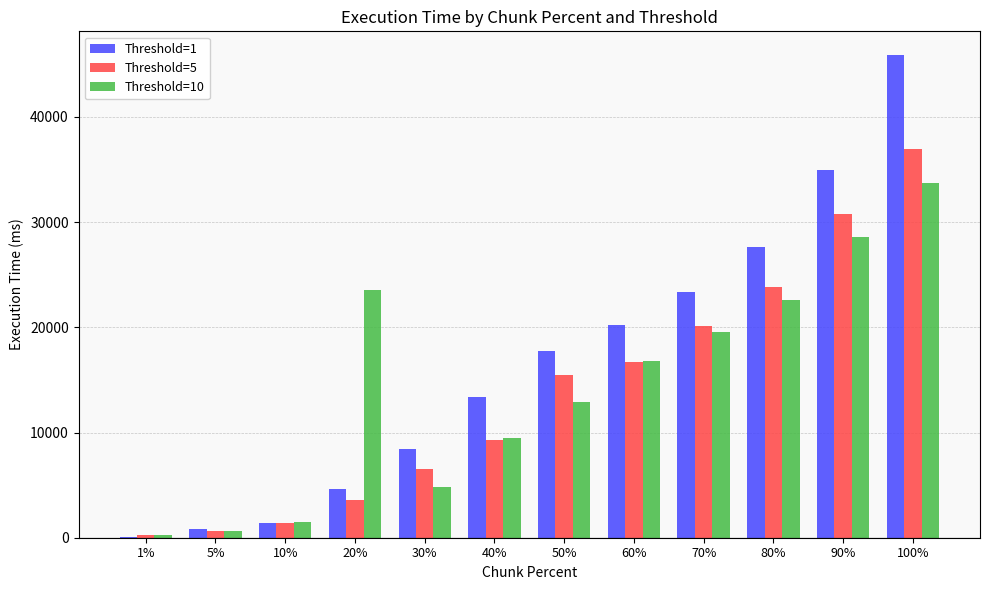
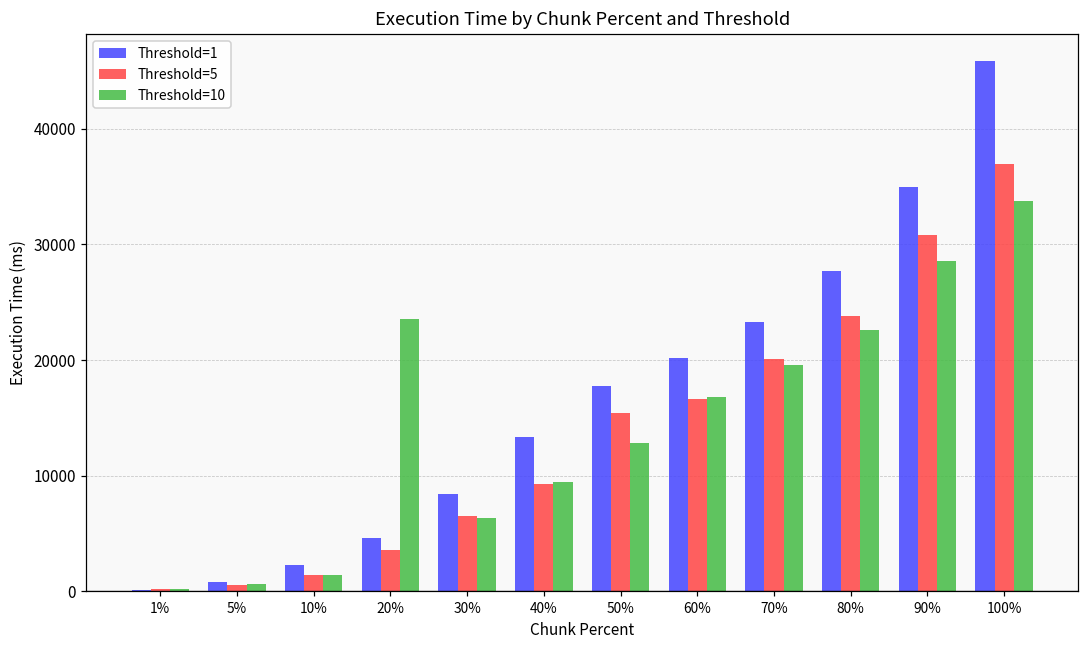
  {
    "Threshold=1": {
      "5%": 900,
-     "10%": 1400,
+     "10%": 2300,
      "20%": 4600,
      "30%": 8500,
      "40%": 13300,
      "50%": 17700,
      "60%": 20200,
      "70%": 23300,
      "80%": 27700,
      "90%": 35000,
      "100%": 45800
    },
    "Threshold=5": {
      "5%": 600,
      "10%": 1400,
      "20%": 3600,
      "30%": 6500,
      "40%": 9300,
      "50%": 15400,
      "60%": 16700,
      "70%": 20100,
      "80%": 23800,
      "90%": 30800,
      "100%": 37000
    },
    "Threshold=10": {
      "1%": 300,
      "5%": 600,
      "10%": 1500,
      "20%": 23500,
-     "30%": 4900,
+     "30%": 6400,
      "40%": 9500,
      "50%": 12900,
      "60%": 16800,
      "70%": 19600,
      "80%": 22600,
      "90%": 28600,
      "100%": 33700
    }
  }
